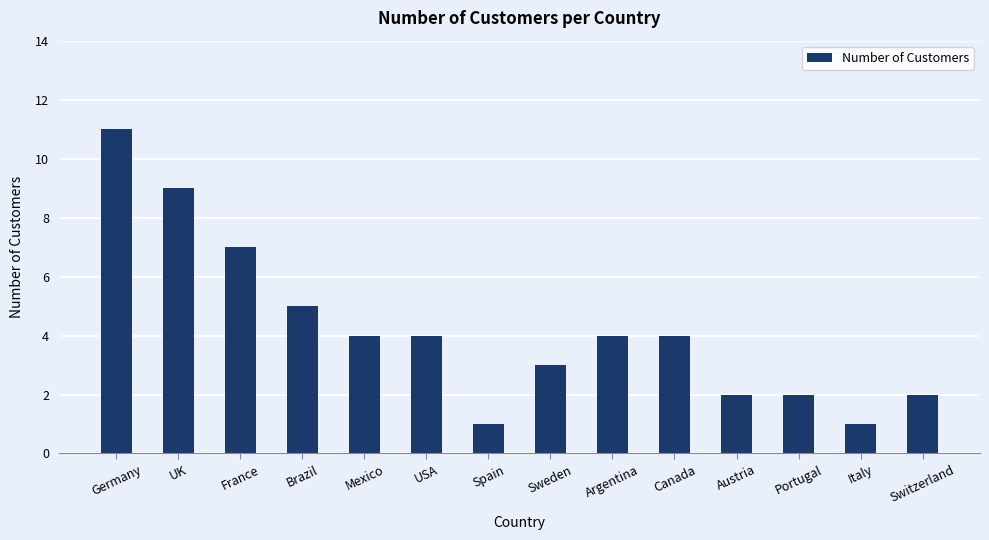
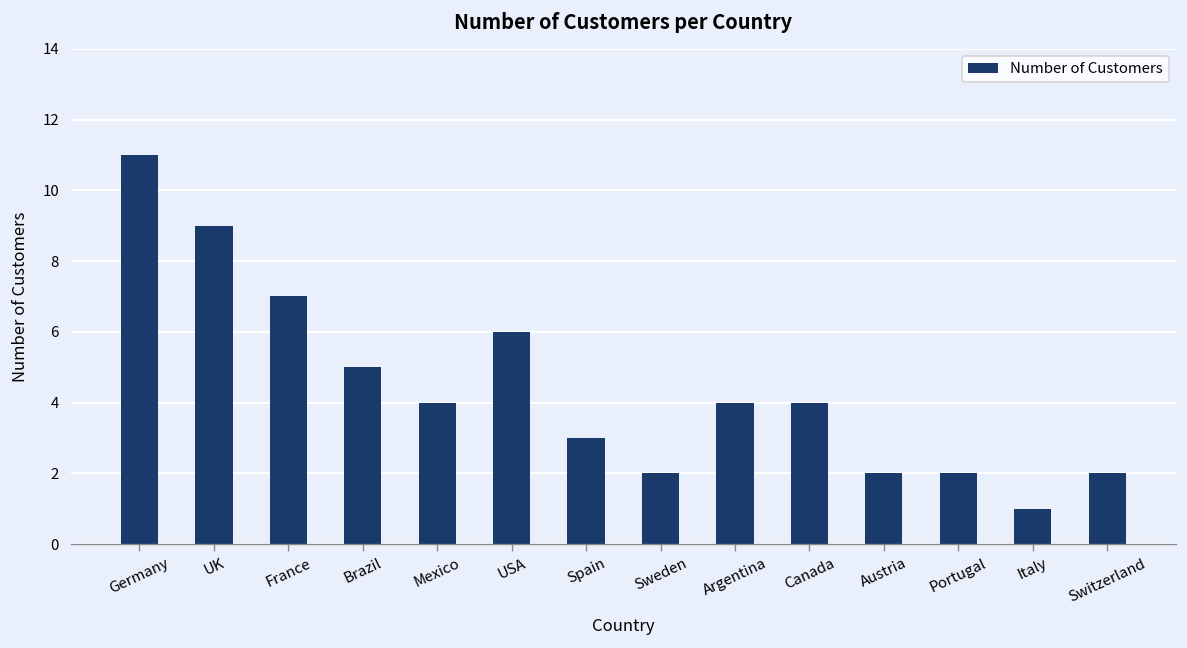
  {
    "Germany": 11,
    "UK": 9,
    "France": 7,
    "Brazil": 5,
    "Mexico": 4,
-   "USA": 4,
-   "Spain": 1,
-   "Sweden": 3,
+   "USA": 6,
+   "Spain": 3,
+   "Sweden": 2,
    "Argentina": 4,
    "Canada": 4,
    "Austria": 2,
    "Portugal": 2,
    "Italy": 1,
    "Switzerland": 2
  }
